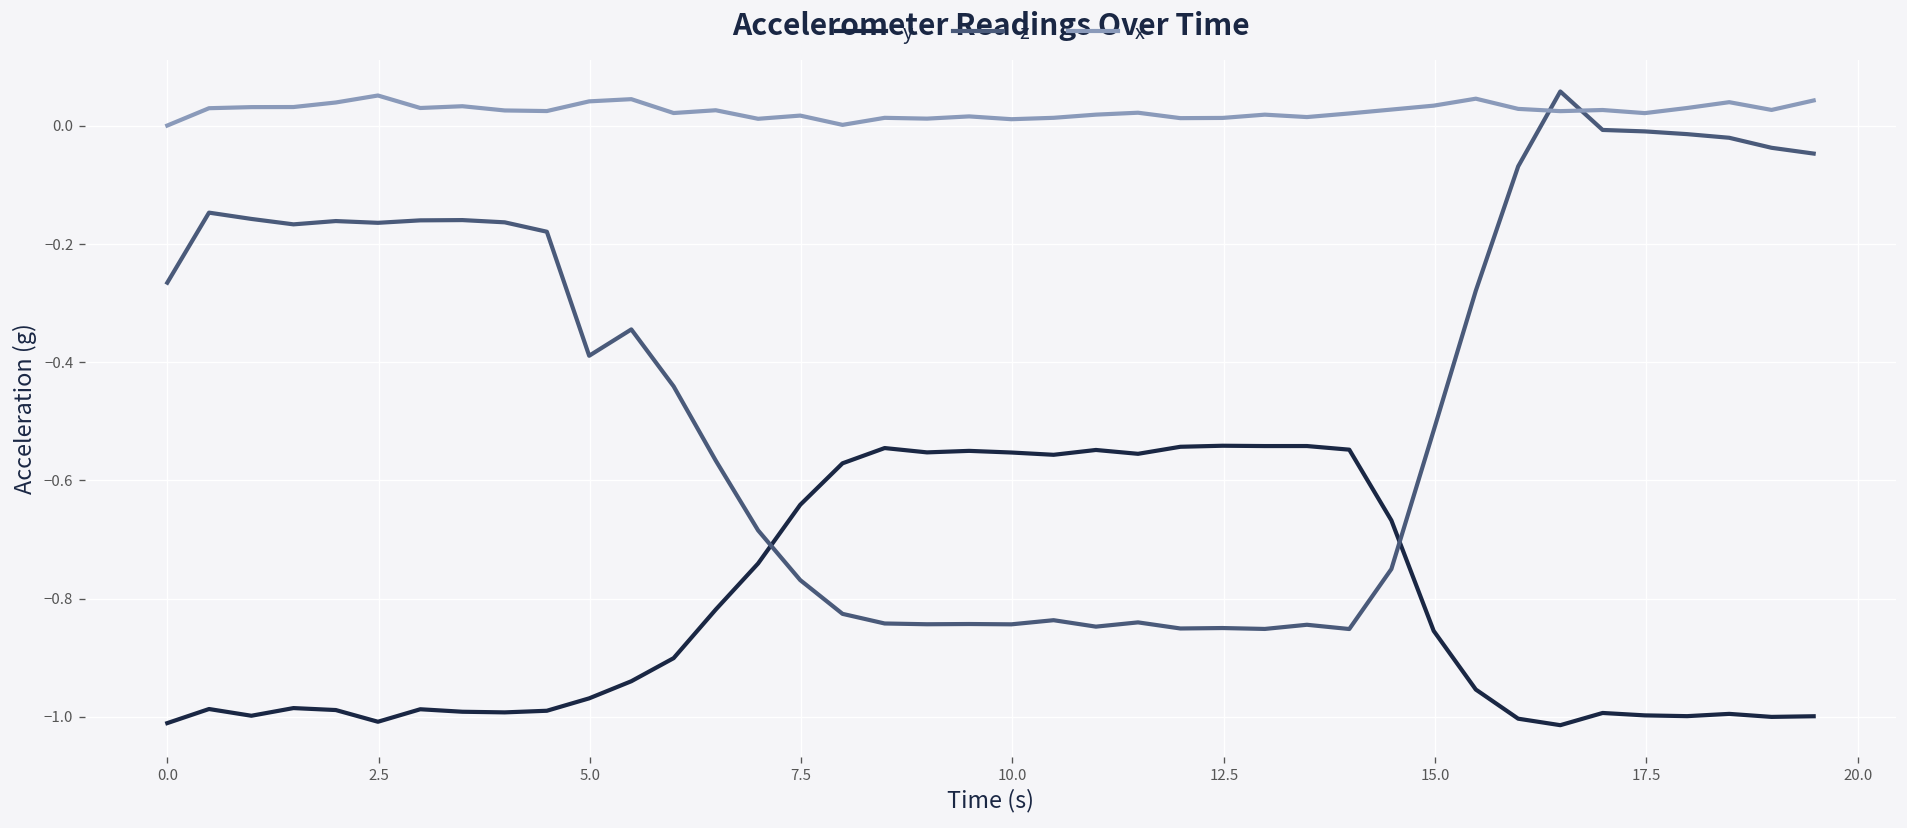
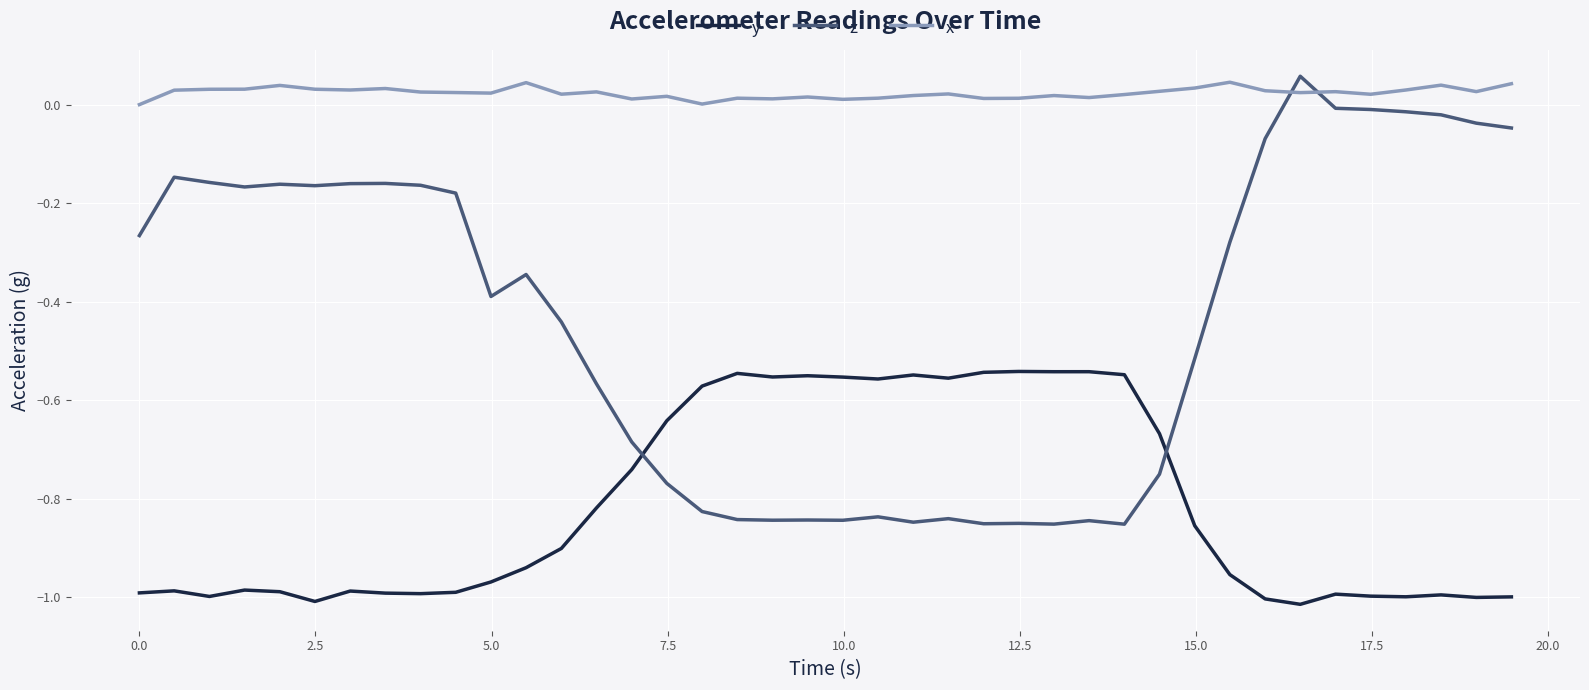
  {
    "y": {
-     "0.0": -1.01,
+     "0.0": -0.99,
      "2.5": -1.01,
      "5.0": -0.97
    },
    "z": {
      "0.0": -0.27,
      "2.5": -0.16,
      "5.0": -0.39
    },
    "x": {
      "0.0": 0.00,
-     "2.5": 0.05,
-     "5.0": 0.04
+     "2.5": 0.03,
+     "5.0": 0.02
    }
  }
